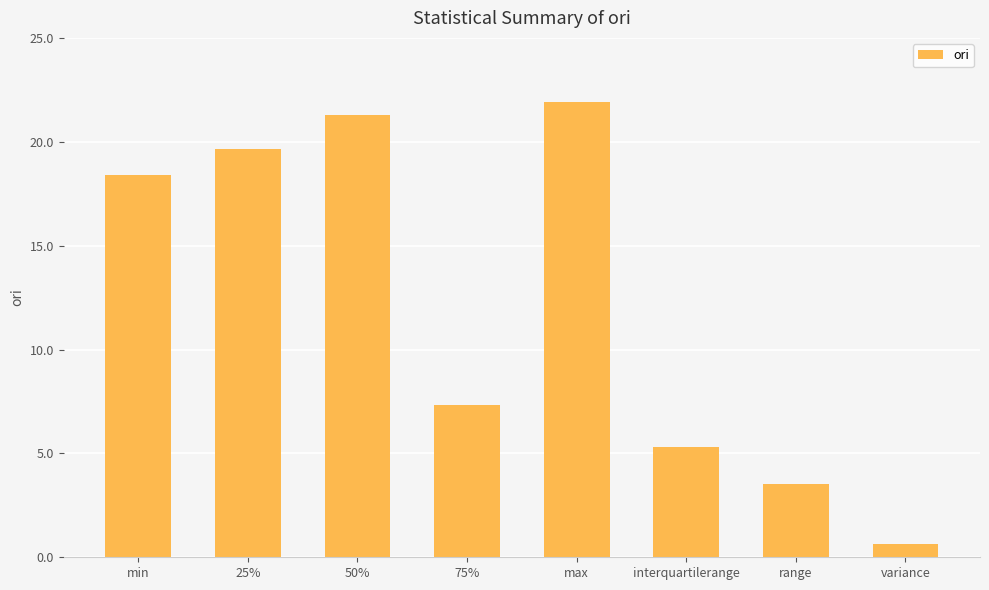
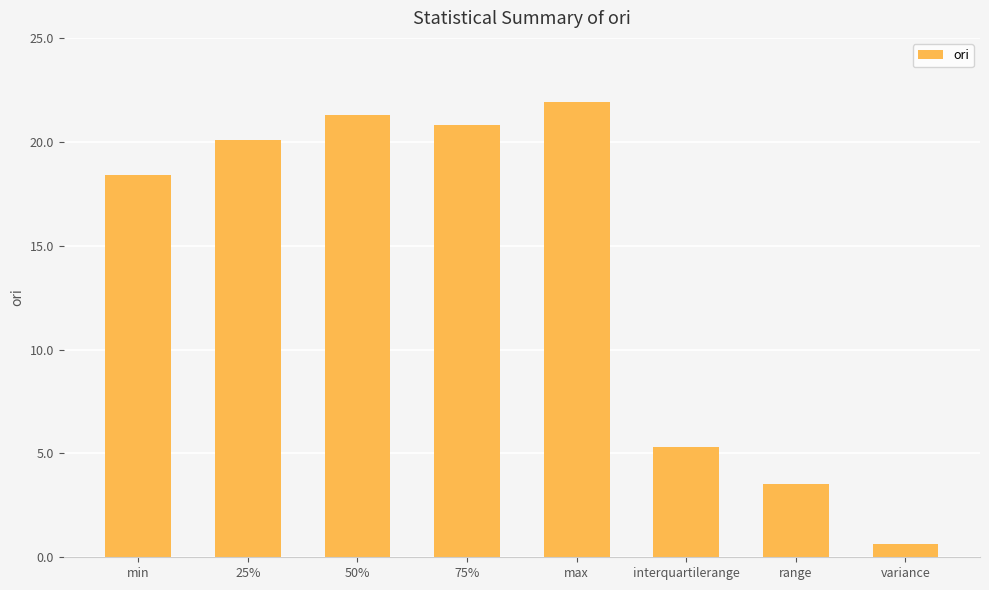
  {
    "min": 18.4,
-   "25%": 19.7,
+   "25%": 20.1,
    "50%": 21.3,
-   "75%": 7.4,
+   "75%": 20.8,
    "max": 21.9,
    "interquartilerange": 5.3,
    "range": 3.5,
    "variance": 0.7
  }
